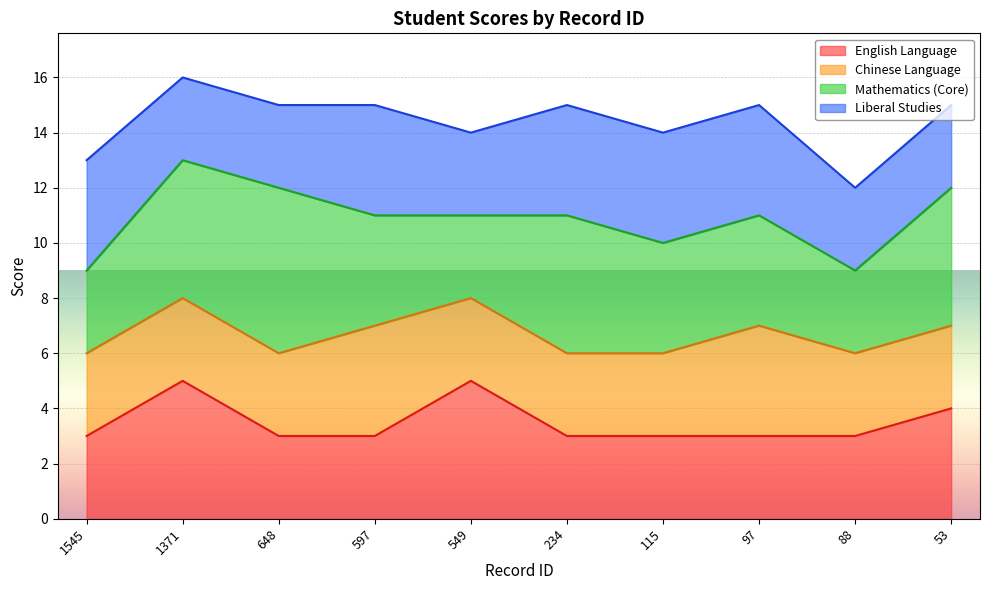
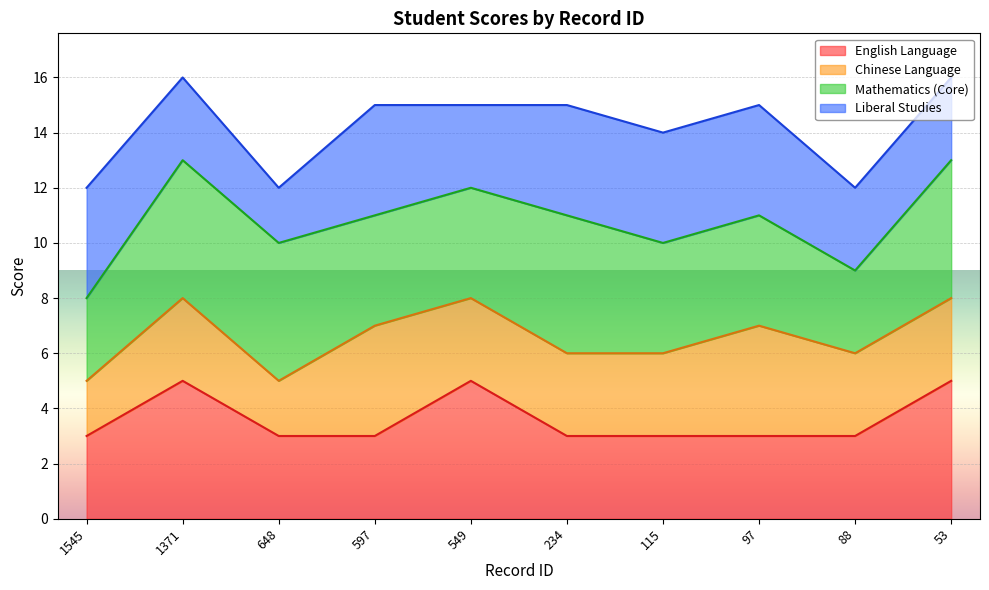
  {
    "English Language": {
      "1545": 3,
      "1371": 5,
      "648": 3,
      "597": 3,
      "549": 5,
      "234": 3,
      "115": 3,
      "97": 3,
      "88": 3,
-     "53": 4
+     "53": 5
    },
    "Chinese Language": {
-     "1545": 3,
+     "1545": 2,
      "1371": 3,
-     "648": 3,
+     "648": 2,
      "597": 4,
      "549": 3,
      "234": 3,
      "115": 3,
      "97": 4,
      "88": 3,
      "53": 3
    },
    "Mathematics (Core)": {
      "1545": 3,
      "1371": 5,
-     "648": 6,
+     "648": 5,
      "597": 4,
-     "549": 3,
+     "549": 4,
      "234": 5,
      "115": 4,
      "97": 4,
      "88": 3,
      "53": 5
    },
    "Liberal Studies": {
      "1545": 4,
      "1371": 3,
-     "648": 3,
+     "648": 2,
      "597": 4,
      "549": 3,
      "234": 4,
      "115": 4,
      "97": 4,
      "88": 3
    }
  }
